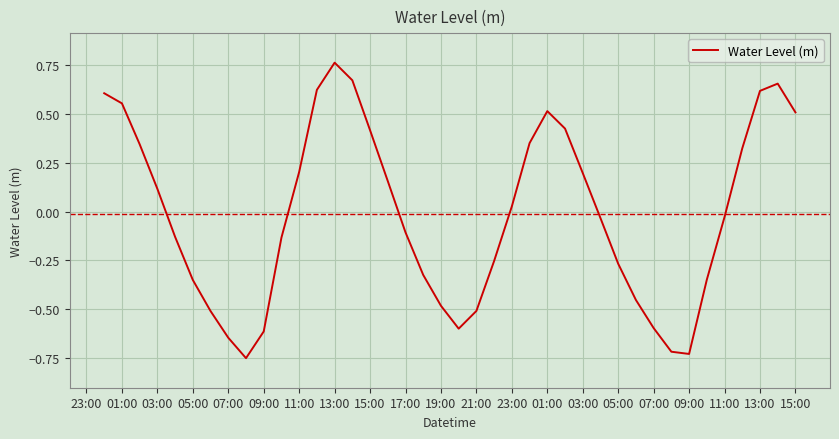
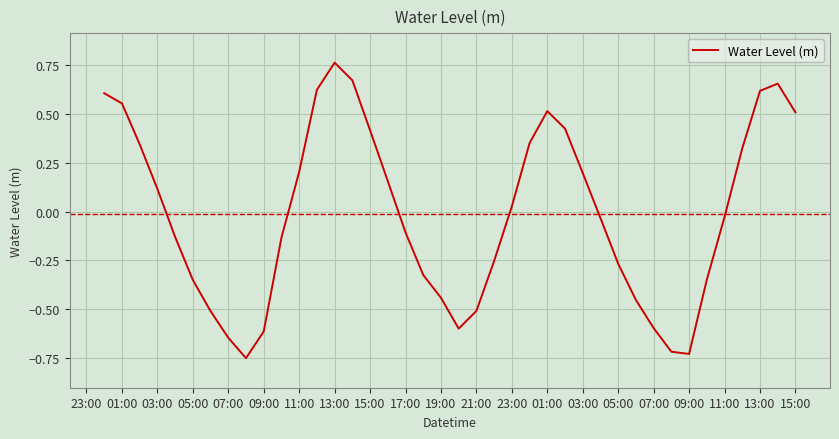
  {
    "17:00": -0.11,
-   "19:00": -0.48,
+   "19:00": -0.44,
    "21:00": -0.51,
    "23:00": 0.03
  }
